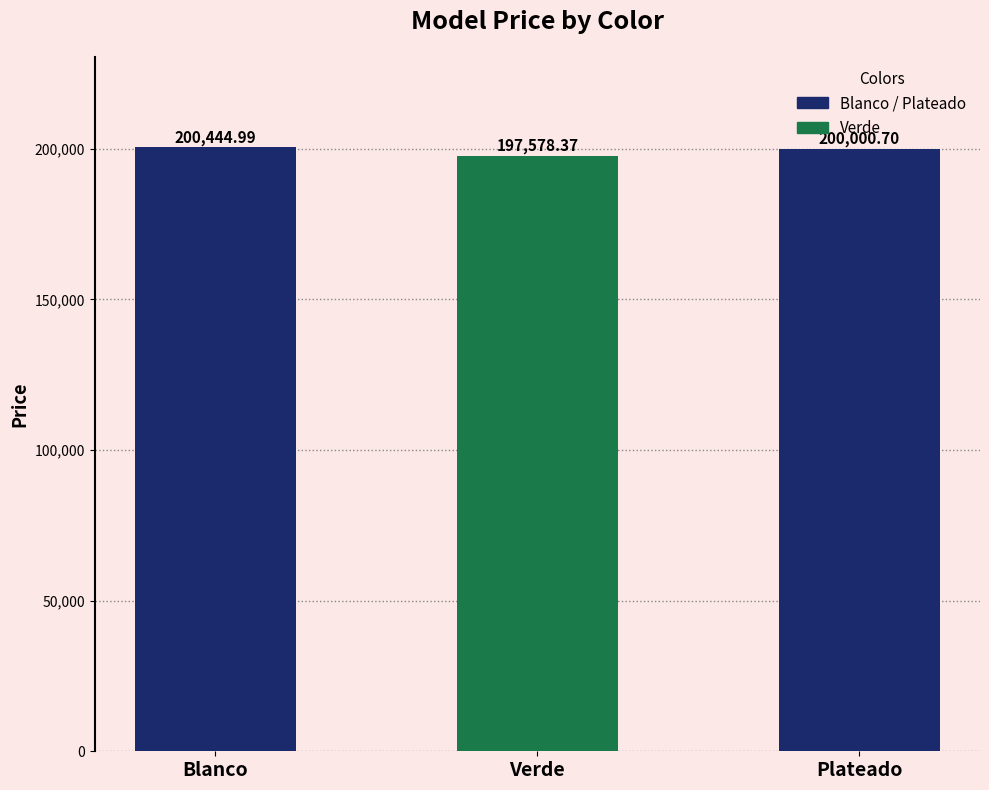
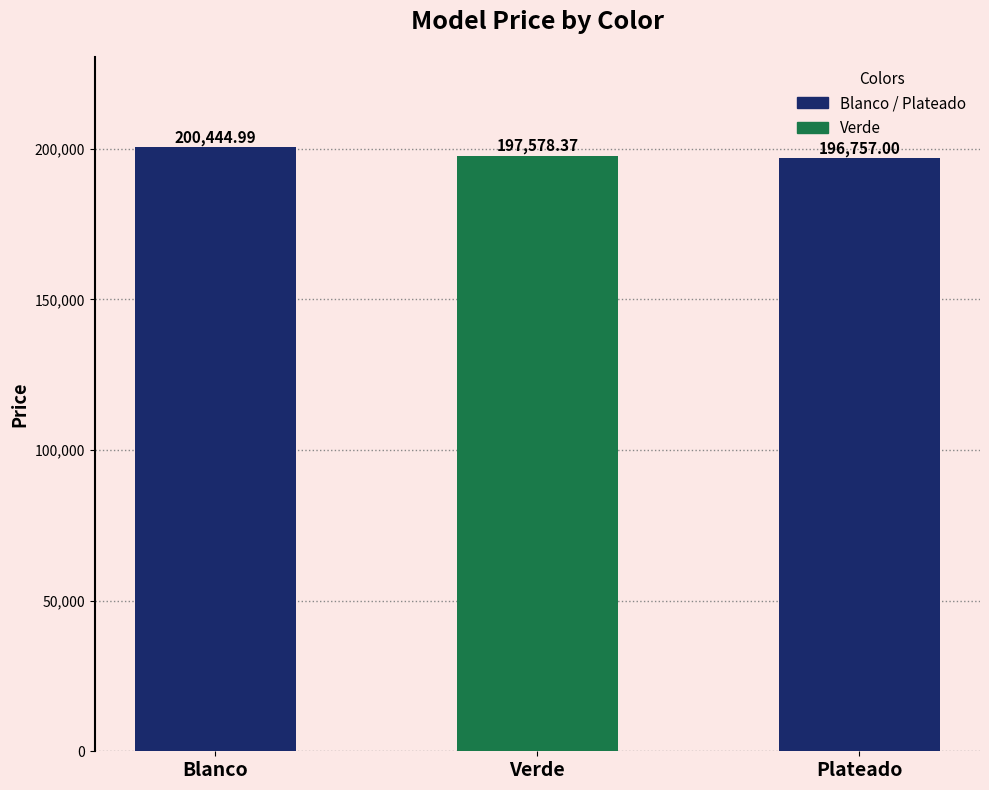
  {
    "Blanco": "200,444.99",
    "Verde": "197,578.37",
-   "Plateado": "200,000.70"
+   "Plateado": "196,757.00"
  }
